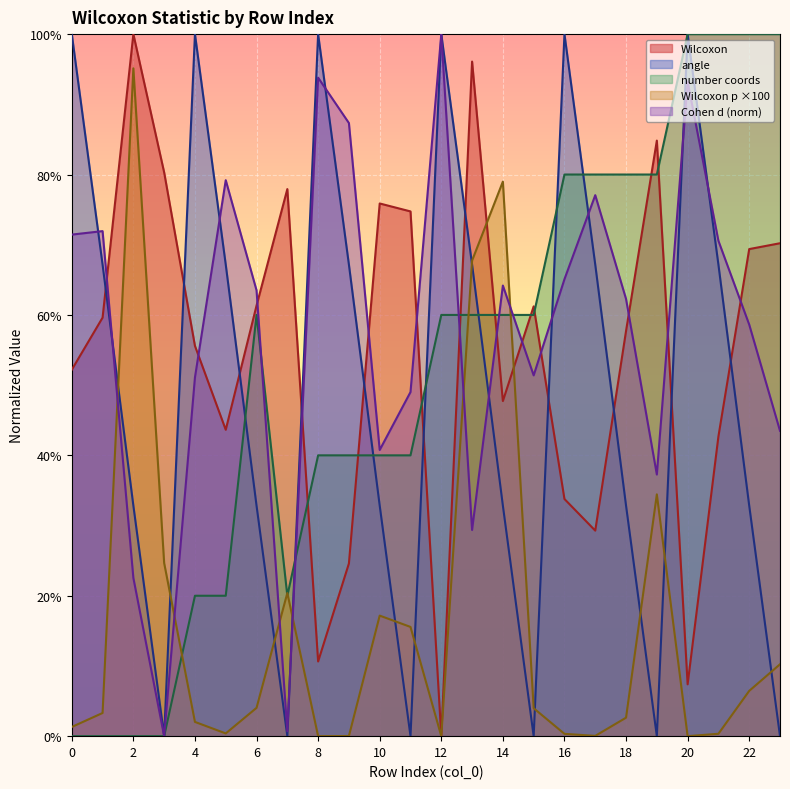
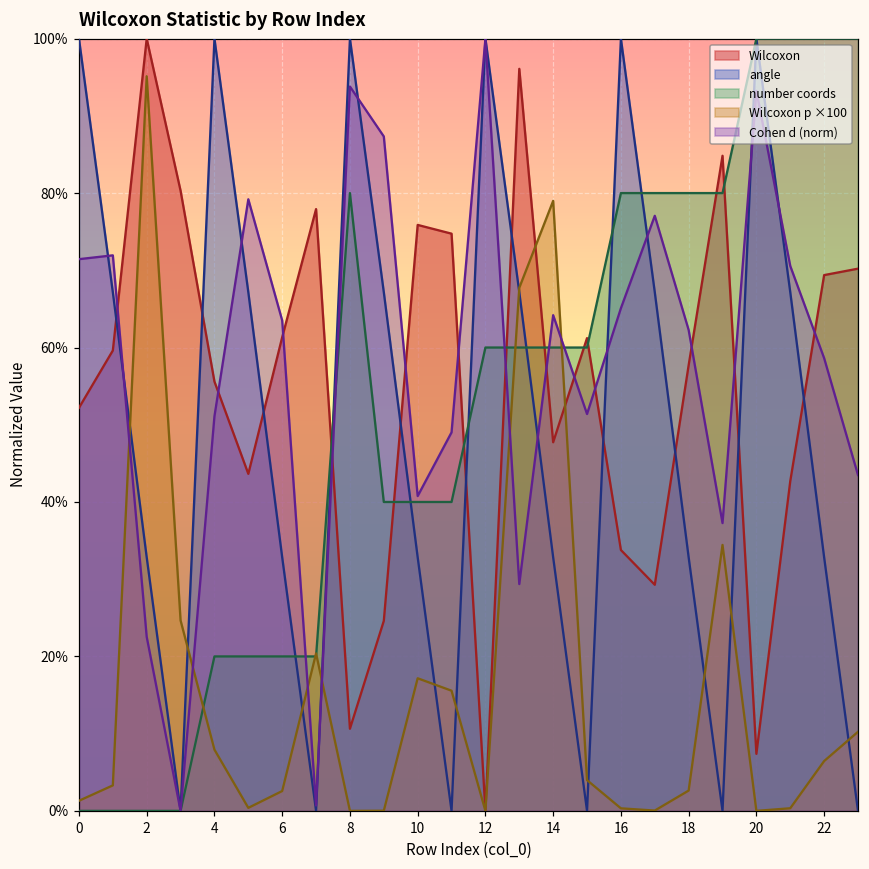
  {
    "Wilcoxon": {
      "0": "52%",
      "2": "100%",
      "4": "56%",
      "6": "61%",
      "8": "11%",
      "10": "76%",
      "14": "48%",
      "16": "34%",
      "18": "58%",
      "20": "7%",
      "22": "69%"
    },
    "number coords": {
      "0": "0%",
      "2": "0%",
      "4": "20%",
-     "6": "60%",
-     "8": "40%",
+     "6": "20%",
+     "8": "80%",
      "10": "40%",
      "12": "60%",
      "14": "60%",
      "16": "80%",
      "18": "80%",
      "22": "100%"
    },
    "Wilcoxon p ×100": {
      "0": "1%",
      "2": "95%",
-     "4": "2%",
-     "6": "4%",
+     "4": "8%",
+     "6": "3%",
      "8": "0%",
      "10": "17%",
      "14": "79%",
      "16": "0%",
      "18": "3%",
      "20": "0%",
      "22": "6%"
    }
  }
